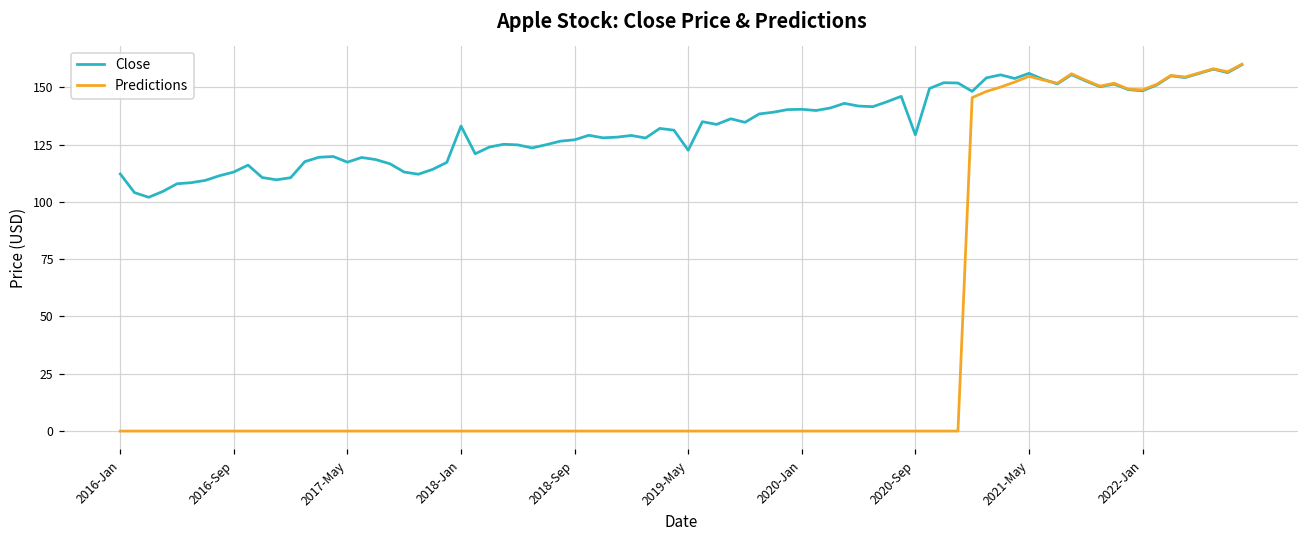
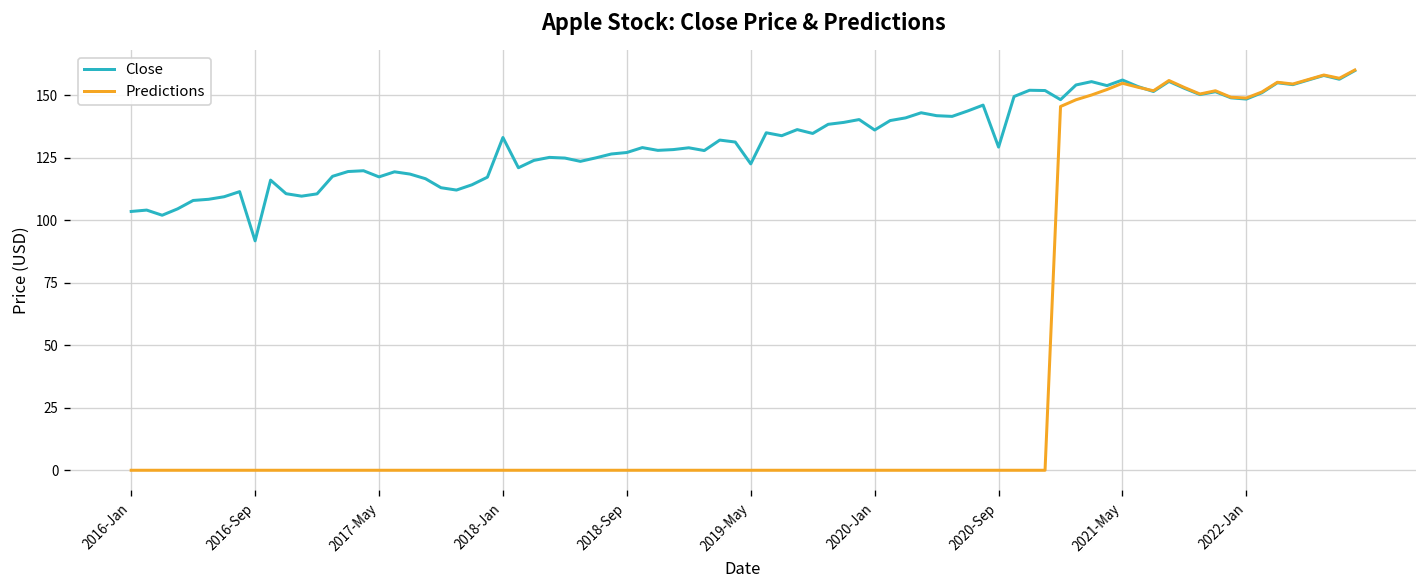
  {
    "Close": {
-     "2016-Jan": 112,
-     "2016-Sep": 113,
+     "2016-Jan": 104,
+     "2016-Sep": 92,
      "2017-May": 117,
      "2018-Jan": 133,
      "2018-Sep": 127,
      "2019-May": 123,
-     "2020-Jan": 140,
+     "2020-Jan": 136,
      "2020-Sep": 129,
      "2021-May": 156
    },
    "Predictions": {
      "2016-Jan": 0,
      "2016-Sep": 0,
      "2017-May": 0,
      "2018-Jan": 0,
      "2018-Sep": 0,
      "2019-May": 0,
      "2020-Jan": 0,
      "2020-Sep": 0,
      "2021-May": 155
    }
  }
